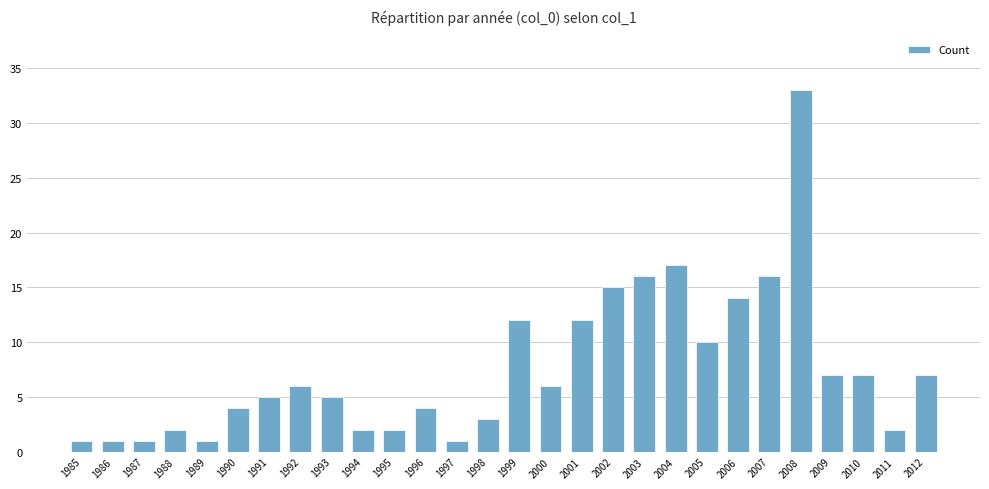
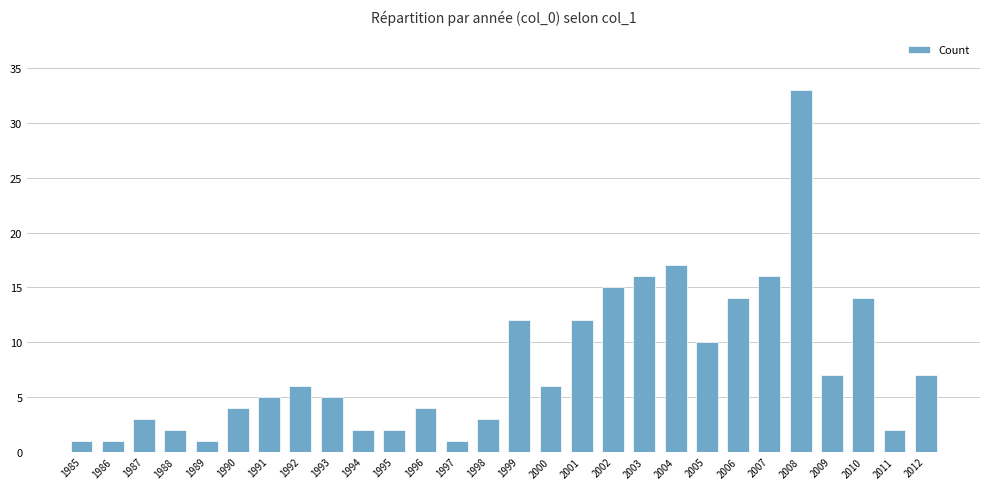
  {
    "1985": 1,
    "1986": 1,
-   "1987": 1,
+   "1987": 3,
    "1988": 2,
    "1989": 1,
    "1990": 4,
    "1991": 5,
    "1992": 6,
    "1993": 5,
    "1994": 2,
    "1995": 2,
    "1996": 4,
    "1997": 1,
    "1998": 3,
    "1999": 12,
    "2000": 6,
    "2001": 12,
    "2002": 15,
    "2003": 16,
    "2004": 17,
    "2005": 10,
    "2006": 14,
    "2007": 16,
    "2008": 33,
    "2009": 7,
-   "2010": 7,
+   "2010": 14,
    "2011": 2,
    "2012": 7
  }
